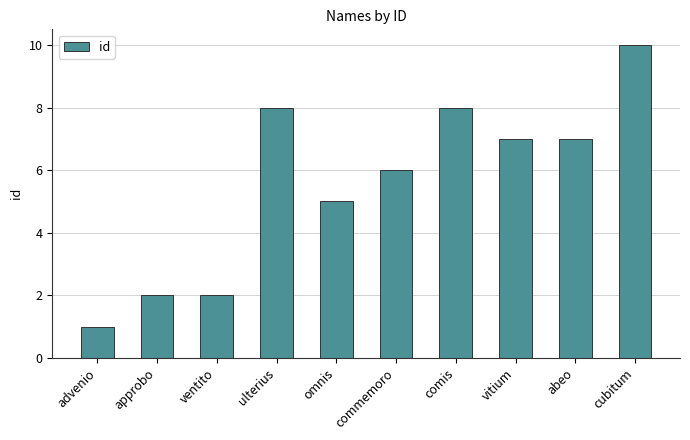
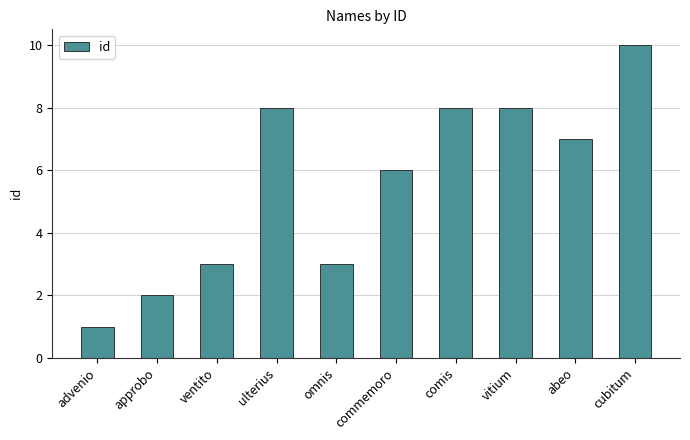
  {
    "advenio": 1,
    "approbo": 2,
-   "ventito": 2,
+   "ventito": 3,
    "ulterius": 8,
-   "omnis": 5,
+   "omnis": 3,
    "commemoro": 6,
    "comis": 8,
-   "vitium": 7,
+   "vitium": 8,
    "abeo": 7,
    "cubitum": 10
  }
